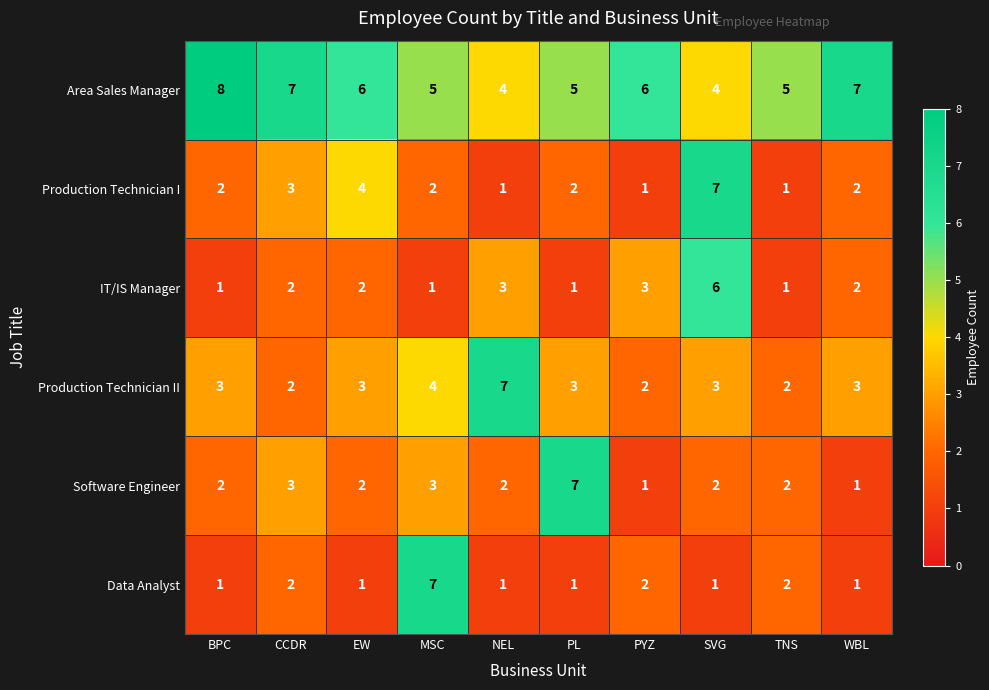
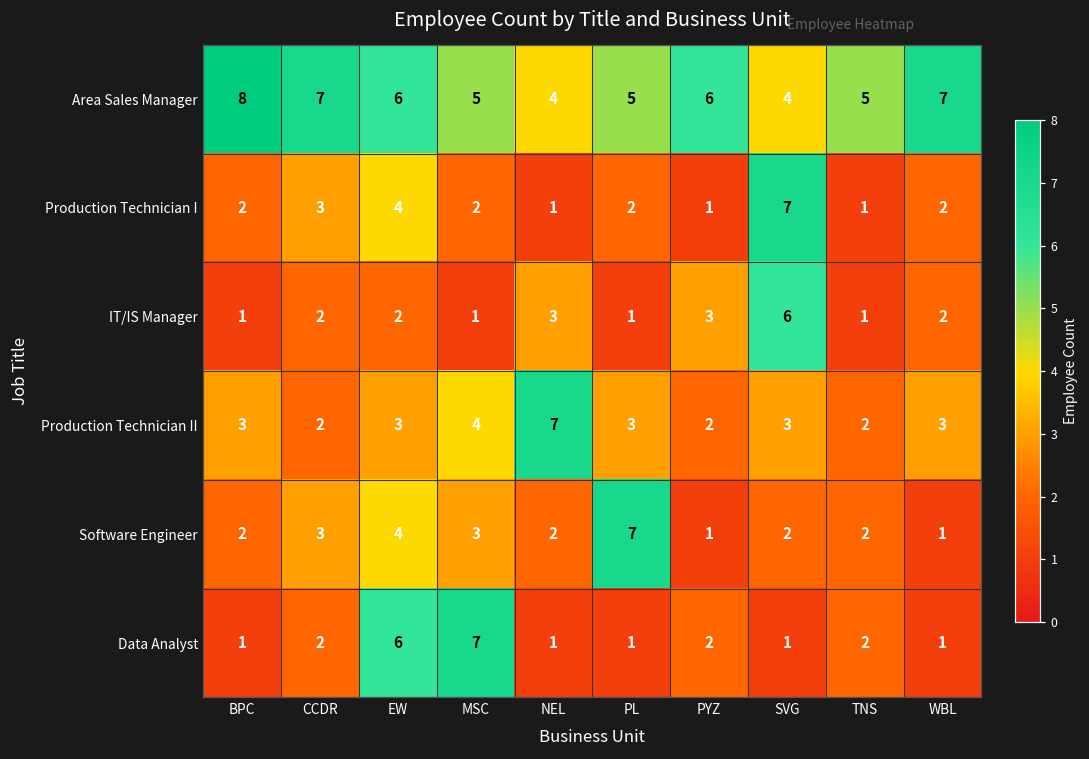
  {
    "Area Sales Manager": {
      "BPC": 8,
      "CCDR": 7,
      "EW": 6,
      "MSC": 5,
      "NEL": 4,
      "PL": 5,
      "PYZ": 6,
      "SVG": 4,
      "TNS": 5,
      "WBL": 7
    },
    "Production Technician I": {
      "BPC": 2,
      "CCDR": 3,
      "EW": 4,
      "MSC": 2,
      "NEL": 1,
      "PL": 2,
      "PYZ": 1,
      "SVG": 7,
      "TNS": 1,
      "WBL": 2
    },
    "IT/IS Manager": {
      "BPC": 1,
      "CCDR": 2,
      "EW": 2,
      "MSC": 1,
      "NEL": 3,
      "PL": 1,
      "PYZ": 3,
      "SVG": 6,
      "TNS": 1,
      "WBL": 2
    },
    "Production Technician II": {
      "BPC": 3,
      "CCDR": 2,
      "EW": 3,
      "MSC": 4,
      "NEL": 7,
      "PL": 3,
      "PYZ": 2,
      "SVG": 3,
      "TNS": 2,
      "WBL": 3
    },
    "Software Engineer": {
      "BPC": 2,
      "CCDR": 3,
-     "EW": 2,
+     "EW": 4,
      "MSC": 3,
      "NEL": 2,
      "PL": 7,
      "PYZ": 1,
      "SVG": 2,
      "TNS": 2,
      "WBL": 1
    },
    "Data Analyst": {
      "BPC": 1,
      "CCDR": 2,
-     "EW": 1,
+     "EW": 6,
      "MSC": 7,
      "NEL": 1,
      "PL": 1,
      "PYZ": 2,
      "SVG": 1,
      "TNS": 2,
      "WBL": 1
    }
  }
